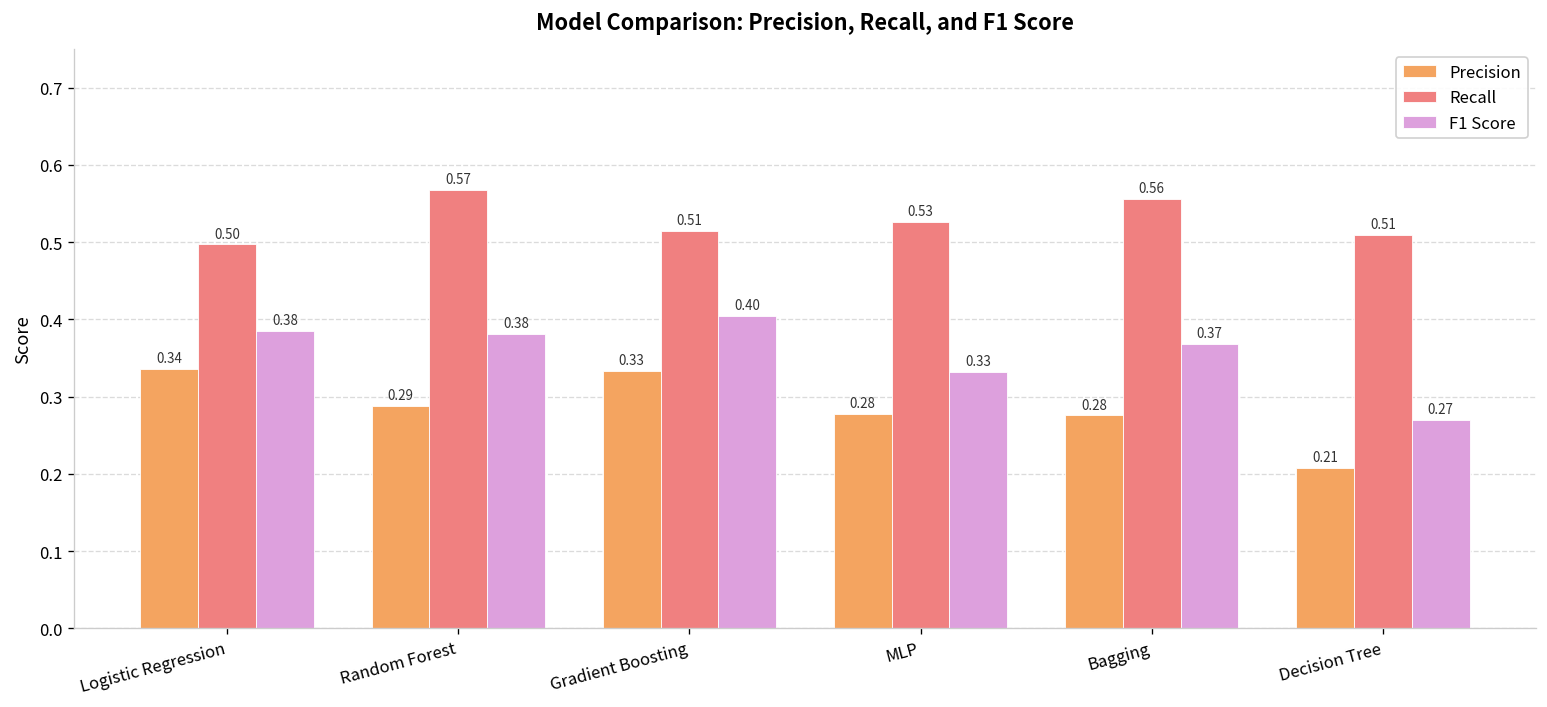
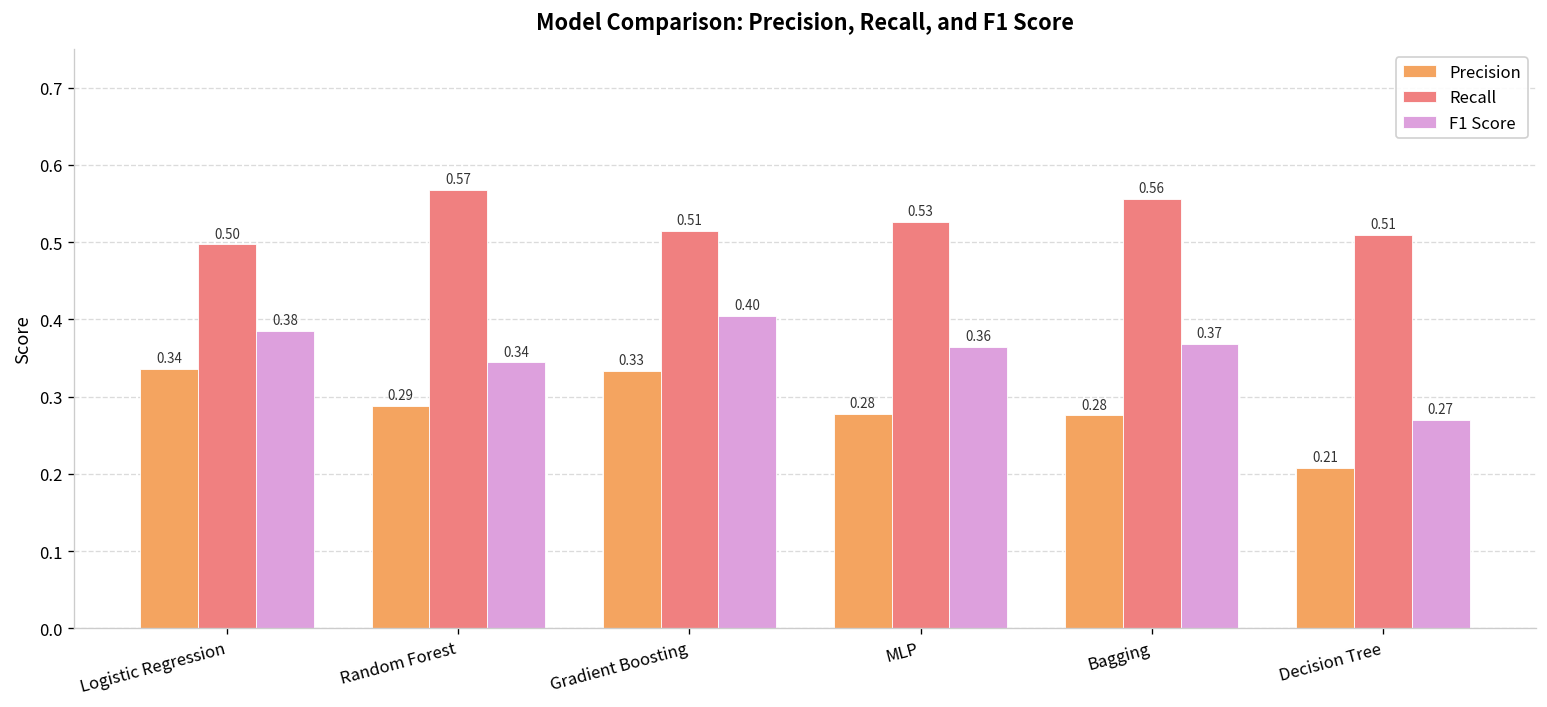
  {
    "F1 Score": {
      "Logistic Regression": 0.38,
-     "Random Forest": 0.38,
+     "Random Forest": 0.34,
      "Gradient Boosting": 0.40,
-     "MLP": 0.33,
+     "MLP": 0.36,
      "Bagging": 0.37,
      "Decision Tree": 0.27
    }
  }
